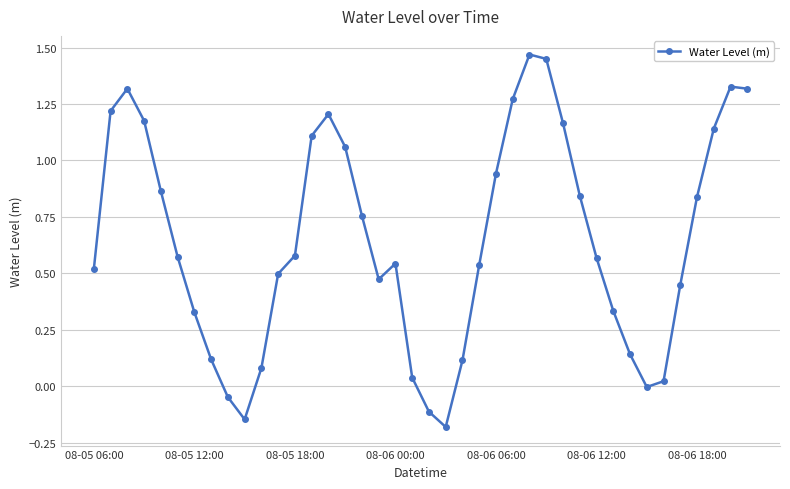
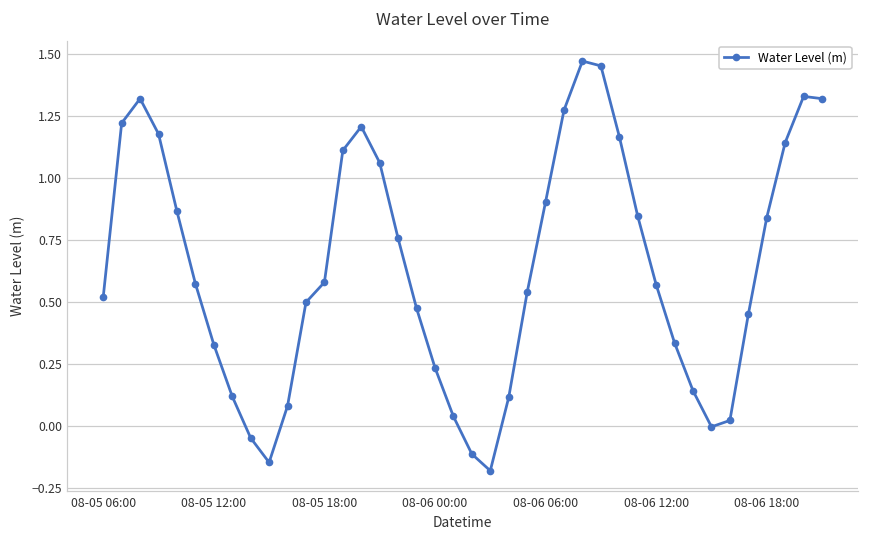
  {
    "08-05 06:00": 0.52,
    "08-05 12:00": 0.33,
    "08-05 18:00": 0.58,
-   "08-06 00:00": 0.54,
-   "08-06 06:00": 0.94,
+   "08-06 00:00": 0.23,
+   "08-06 06:00": 0.90,
    "08-06 12:00": 0.57,
    "08-06 18:00": 0.84
  }
